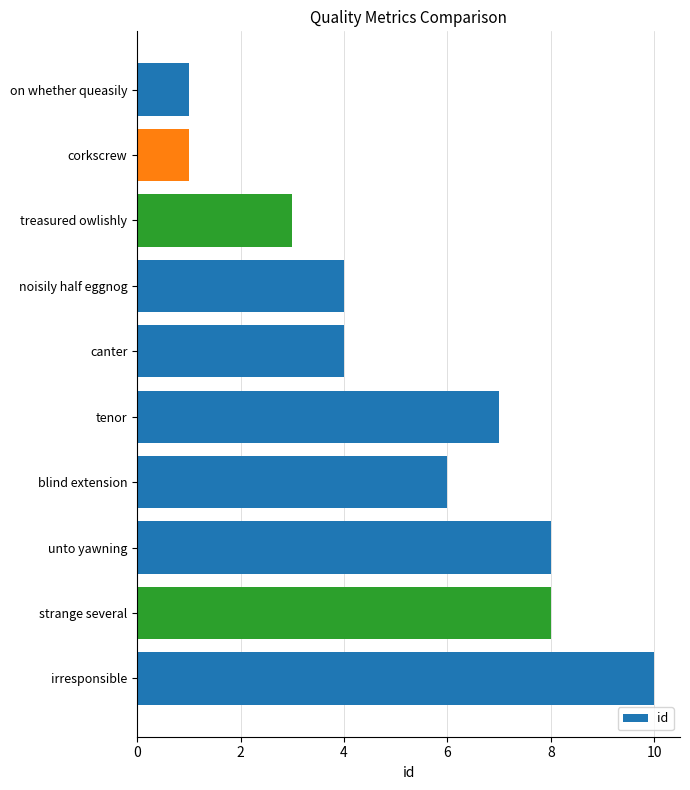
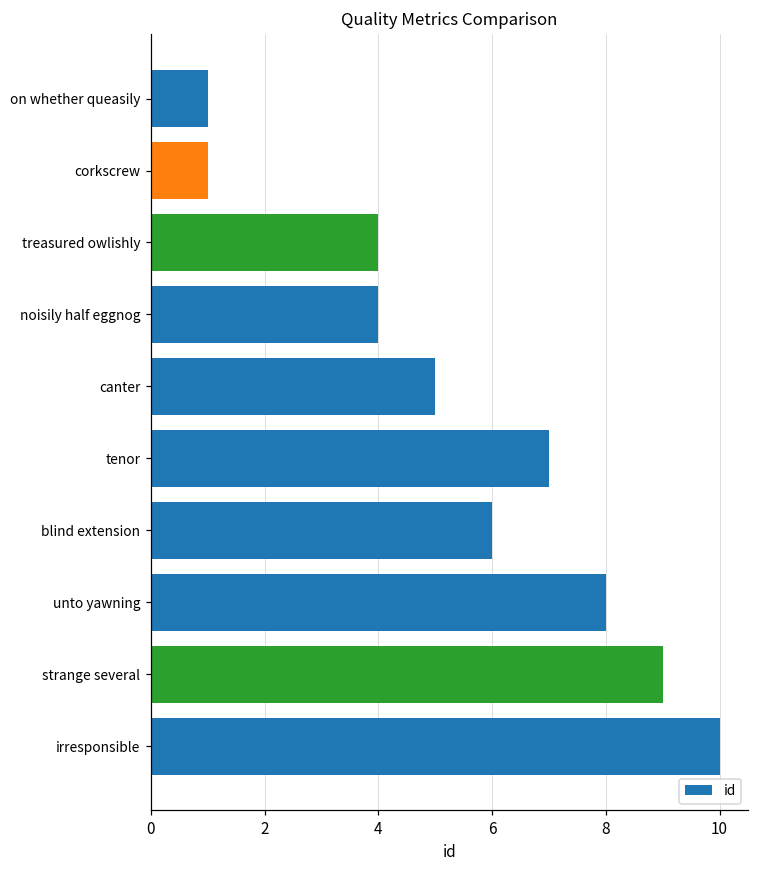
  {
    "on whether queasily": 1,
    "corkscrew": 1,
-   "treasured owlishly": 3,
+   "treasured owlishly": 4,
    "noisily half eggnog": 4,
-   "canter": 4,
+   "canter": 5,
    "tenor": 7,
    "blind extension": 6,
    "unto yawning": 8,
-   "strange several": 8,
+   "strange several": 9,
    "irresponsible": 10
  }
